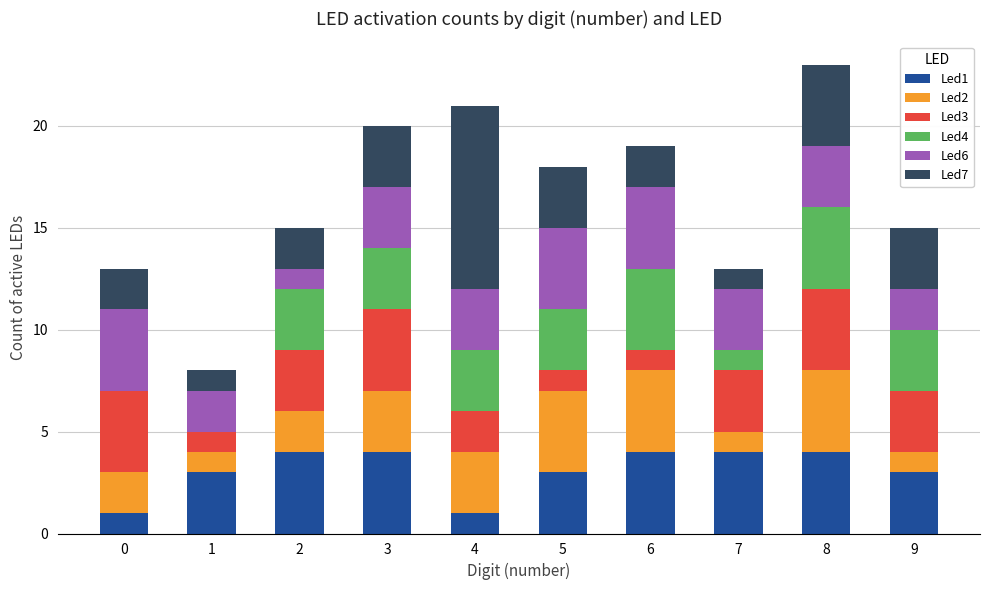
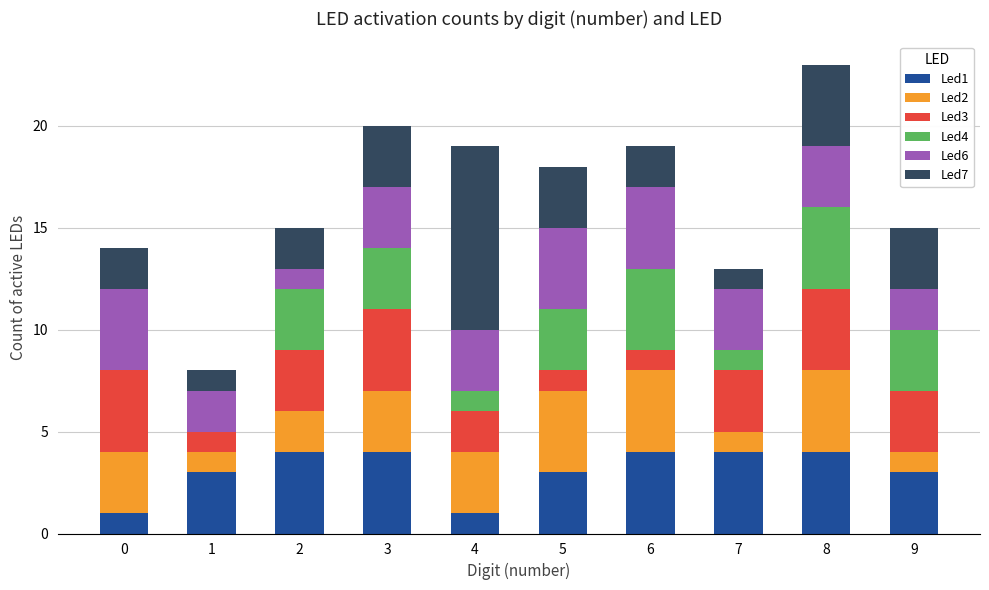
  {
    "Led1": {
      "0": 1,
      "1": 3,
      "2": 4,
      "3": 4,
      "4": 1,
      "5": 3,
      "6": 4,
      "7": 4,
      "8": 4,
      "9": 3
    },
    "Led2": {
-     "0": 2,
+     "0": 3,
      "1": 1,
      "2": 2,
      "3": 3,
      "4": 3,
      "5": 4,
      "6": 4,
      "7": 1,
      "8": 4,
      "9": 1
    },
    "Led3": {
      "0": 4,
      "1": 1,
      "2": 3,
      "3": 4,
      "4": 2,
      "5": 1,
      "6": 1,
      "7": 3,
      "8": 4,
      "9": 3
    },
    "Led4": {
      "0": 0,
      "1": 0,
      "2": 3,
      "3": 3,
-     "4": 3,
+     "4": 1,
      "5": 3,
      "6": 4,
      "7": 1,
      "8": 4,
      "9": 3
    },
    "Led6": {
      "0": 4,
      "1": 2,
      "2": 1,
      "3": 3,
      "4": 3,
      "5": 4,
      "6": 4,
      "7": 3,
      "8": 3,
      "9": 2
    },
    "Led7": {
      "0": 2,
      "1": 1,
      "2": 2,
      "3": 3,
      "4": 9,
      "5": 3,
      "6": 2,
      "7": 1,
      "8": 4,
      "9": 3
    }
  }
